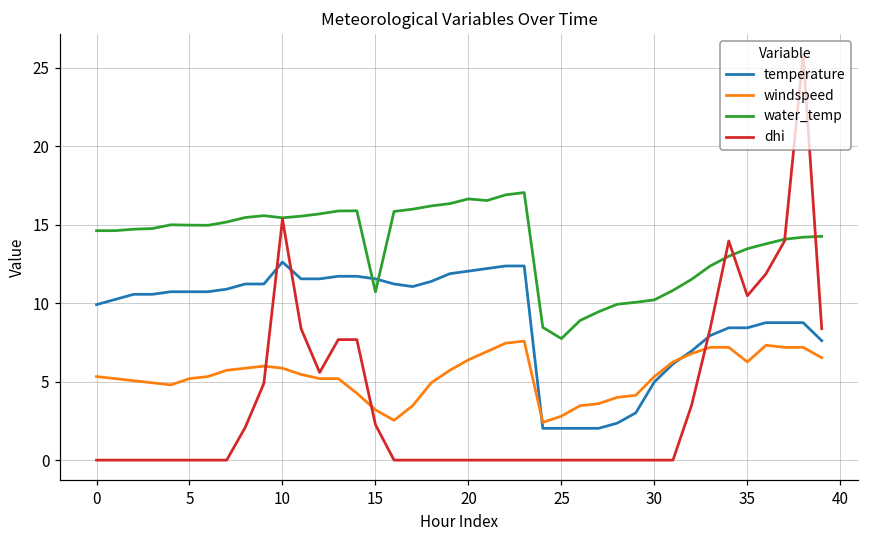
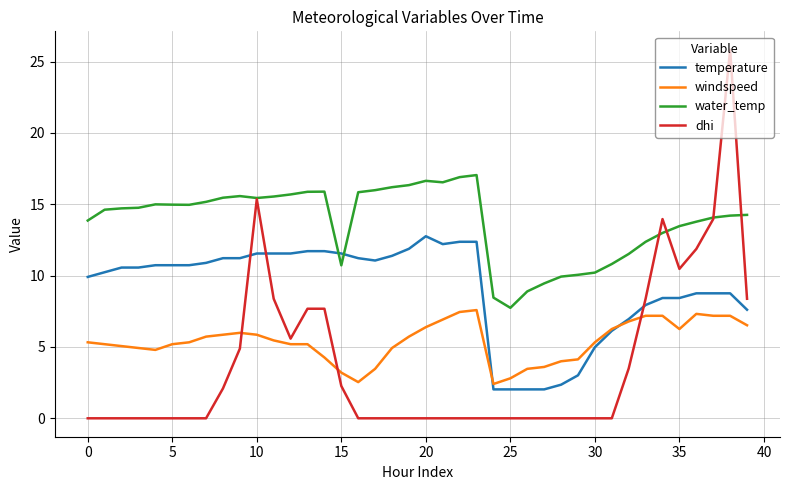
  {
    "temperature": {
      "0": 9.9,
      "5": 10.7,
-     "10": 12.6,
+     "10": 11.6,
      "15": 11.6,
-     "20": 12.0,
+     "20": 12.8,
      "25": 2.0,
      "30": 5.0,
      "35": 8.4
    },
    "windspeed": {
      "0": 5.3,
      "5": 5.2,
      "10": 5.9,
      "15": 3.2,
      "20": 6.4,
      "25": 2.8,
      "30": 5.3,
      "35": 6.3
    },
    "water_temp": {
-     "0": 14.6,
+     "0": 13.9,
      "5": 15.0,
      "15": 10.7,
      "20": 16.6,
      "25": 7.7,
      "30": 10.2,
      "35": 13.5
    },
    "dhi": {
      "0": 0.0,
      "5": 0.0,
      "15": 2.3,
      "20": 0.0,
      "25": 0.0,
      "30": 0.0,
      "35": 10.5
    }
  }
